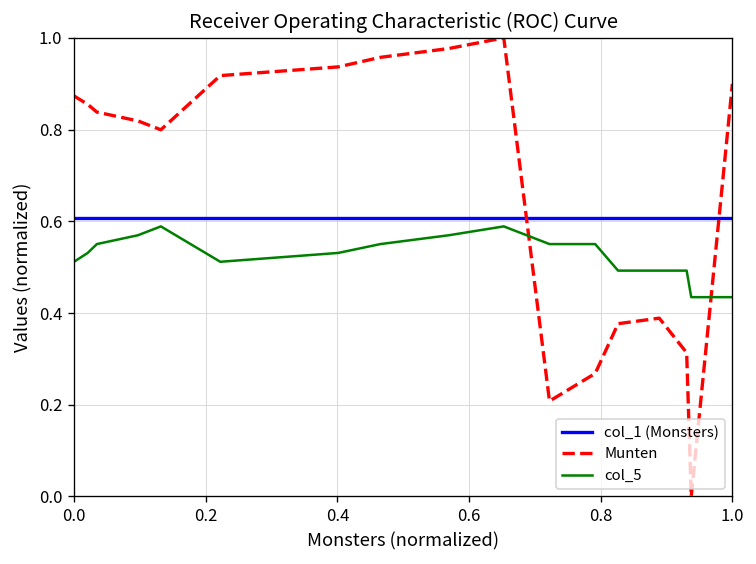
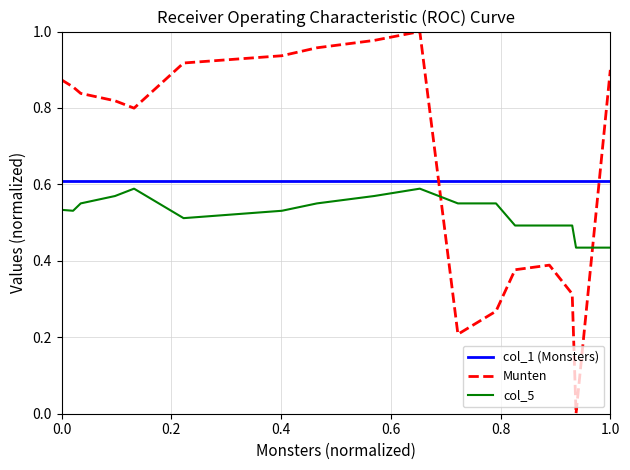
  {
    "col_1 (Monsters)": {
      "0.0": 0.61,
      "1.0": 0.61
    },
    "Munten": {
      "0.0": 0.87,
      "1.0": 0.90
    },
    "col_5": {
-     "0.0": 0.51,
+     "0.0": 0.53,
      "1.0": 0.43
    }
  }
